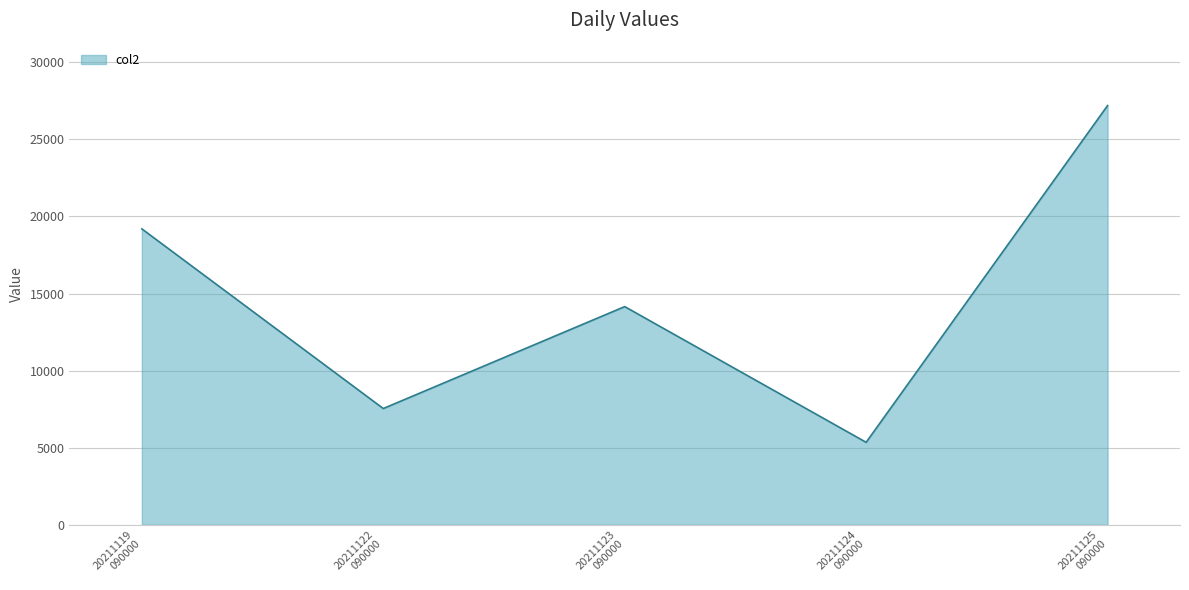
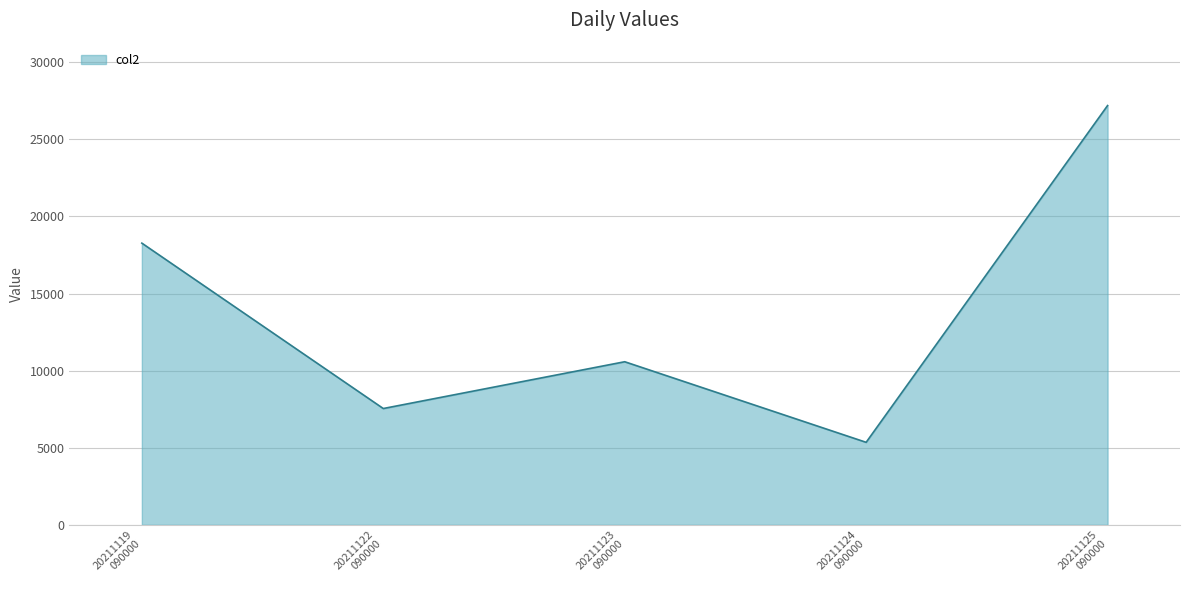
  {
-   "20211119 090000": 19200,
+   "20211119 090000": 18300,
    "20211122 090000": 7500,
-   "20211123 090000": 14200,
+   "20211123 090000": 10600,
    "20211124 090000": 5400,
    "20211125 090000": 27200
  }
